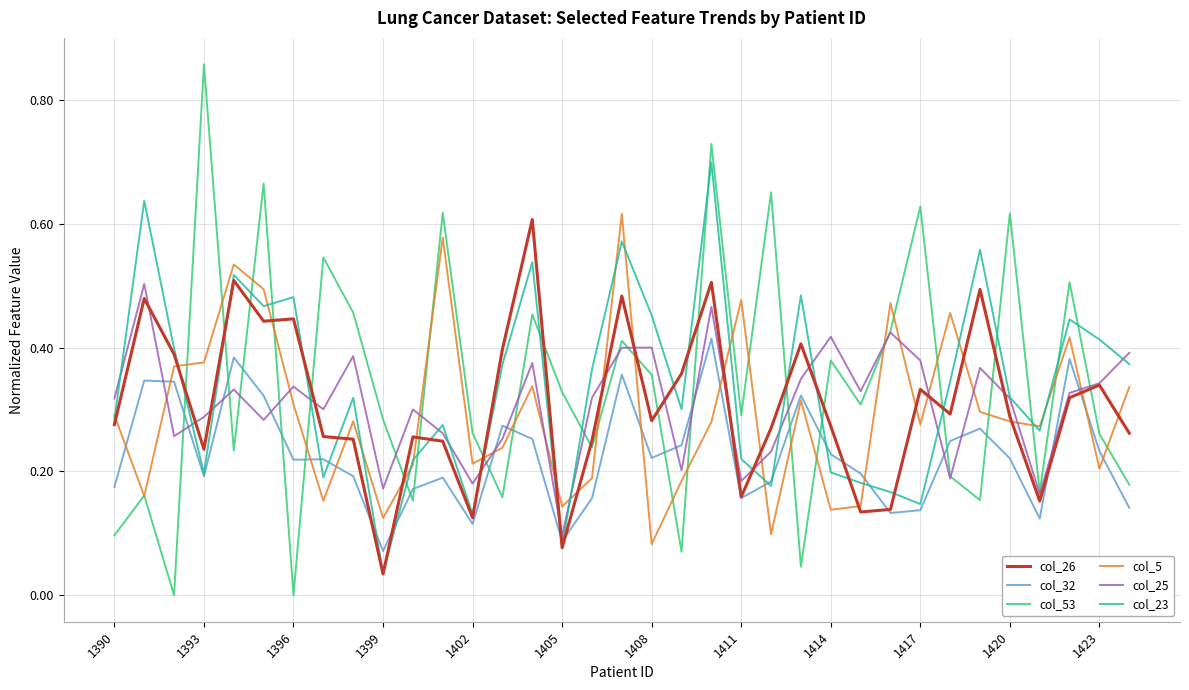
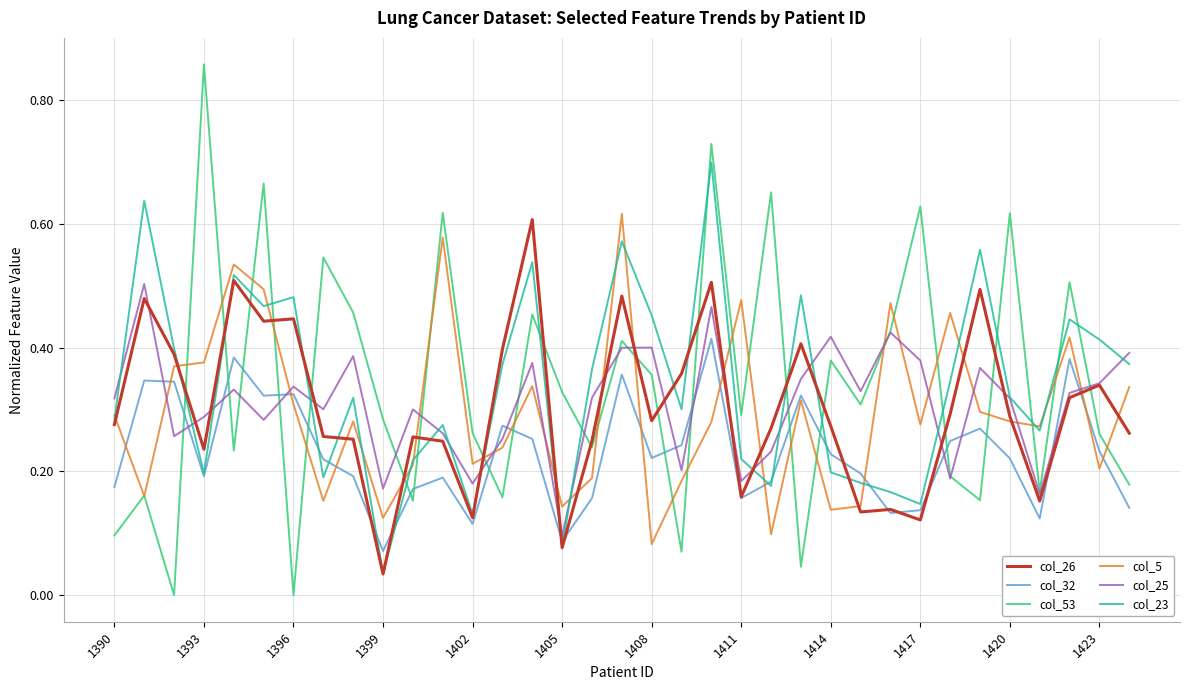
  {
    "col_26": {
      "1390": 0.28,
      "1393": 0.24,
      "1396": 0.45,
      "1402": 0.13,
      "1408": 0.28,
      "1414": 0.27,
-     "1417": 0.33,
+     "1417": 0.12,
      "1420": 0.29
    },
    "col_32": {
      "1390": 0.17,
      "1393": 0.19,
-     "1396": 0.22,
+     "1396": 0.32,
      "1399": 0.07,
      "1402": 0.12,
      "1405": 0.09,
      "1408": 0.22,
      "1414": 0.23,
      "1417": 0.14,
      "1420": 0.22,
      "1423": 0.23
    },
    "col_5": {
      "1390": 0.29,
      "1393": 0.38,
      "1396": 0.31,
      "1399": 0.12,
      "1402": 0.21,
      "1405": 0.14,
      "1408": 0.08,
      "1411": 0.48,
      "1414": 0.14,
      "1417": 0.28,
      "1420": 0.28,
      "1423": 0.20
    },
    "col_25": {
      "1390": 0.32,
      "1393": 0.29,
      "1396": 0.34,
      "1399": 0.17,
      "1402": 0.18,
      "1405": 0.10,
      "1408": 0.40,
      "1411": 0.18,
      "1414": 0.42,
      "1417": 0.38
    }
  }
